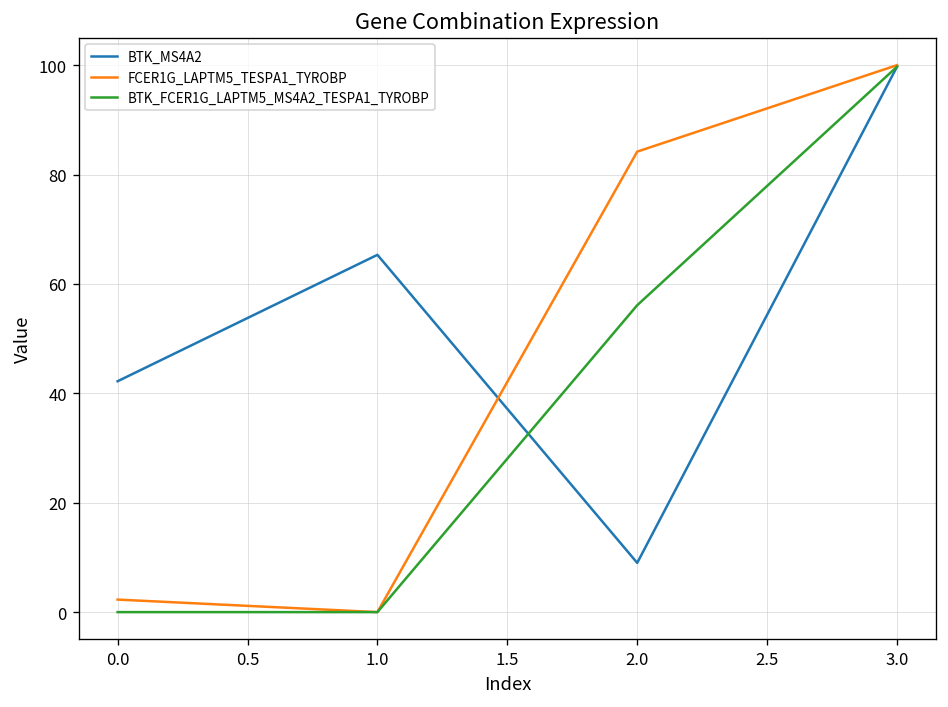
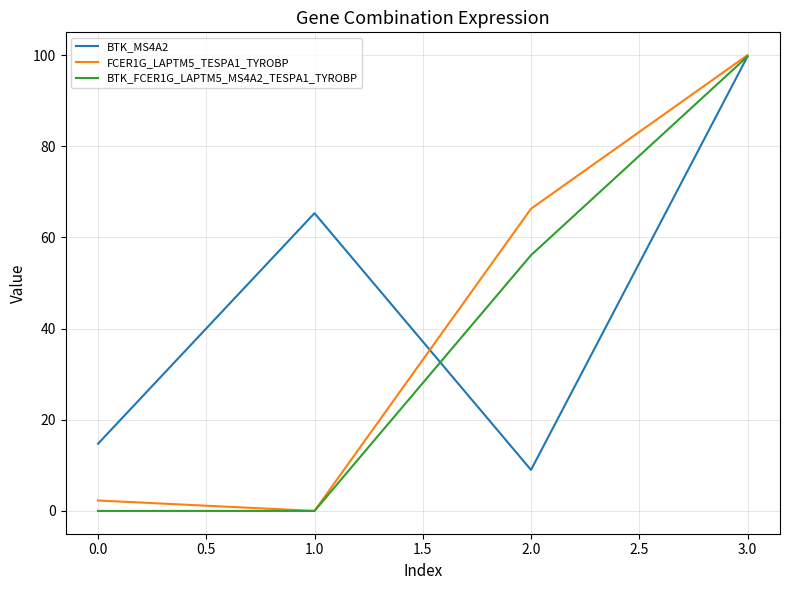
  {
    "BTK_MS4A2": {
-     "0.0": 42,
+     "0.0": 15,
      "1.0": 65,
      "2.0": 9
    },
    "FCER1G_LAPTM5_TESPA1_TYROBP": {
      "0.0": 2,
-     "2.0": 84
+     "2.0": 66
    },
    "BTK_FCER1G_LAPTM5_MS4A2_TESPA1_TYROBP": {
      "0.0": 0,
      "2.0": 56
    }
  }
